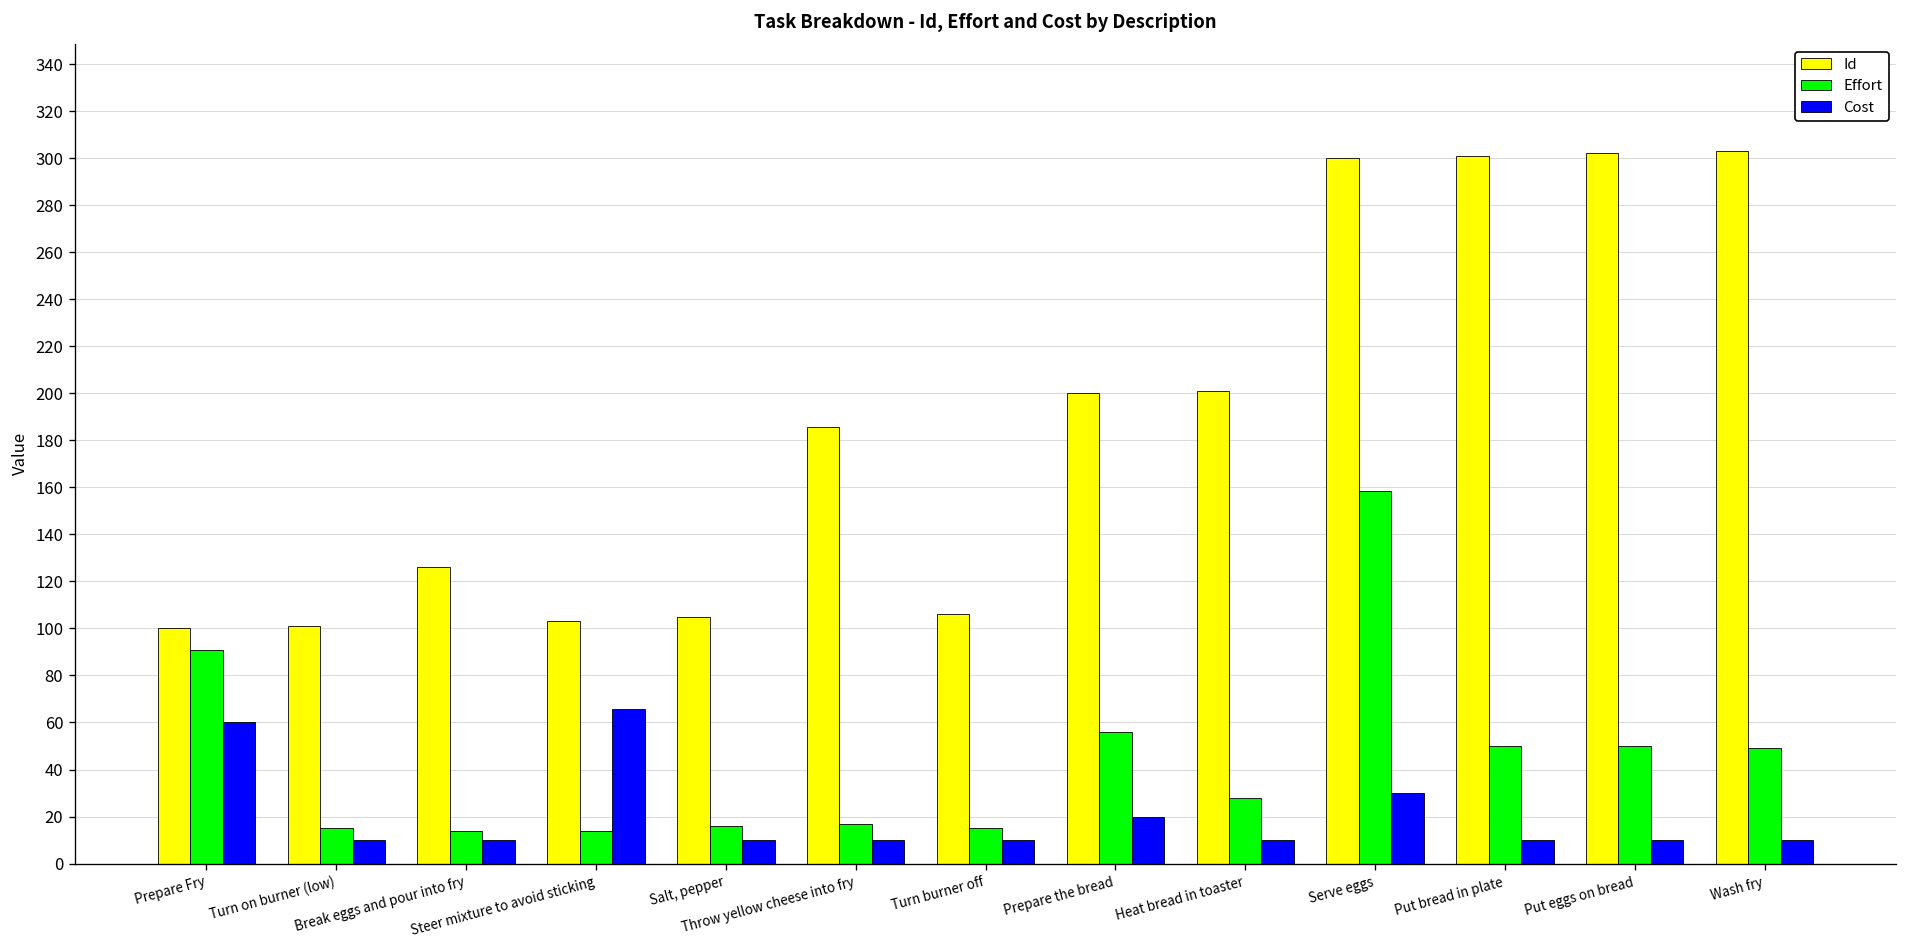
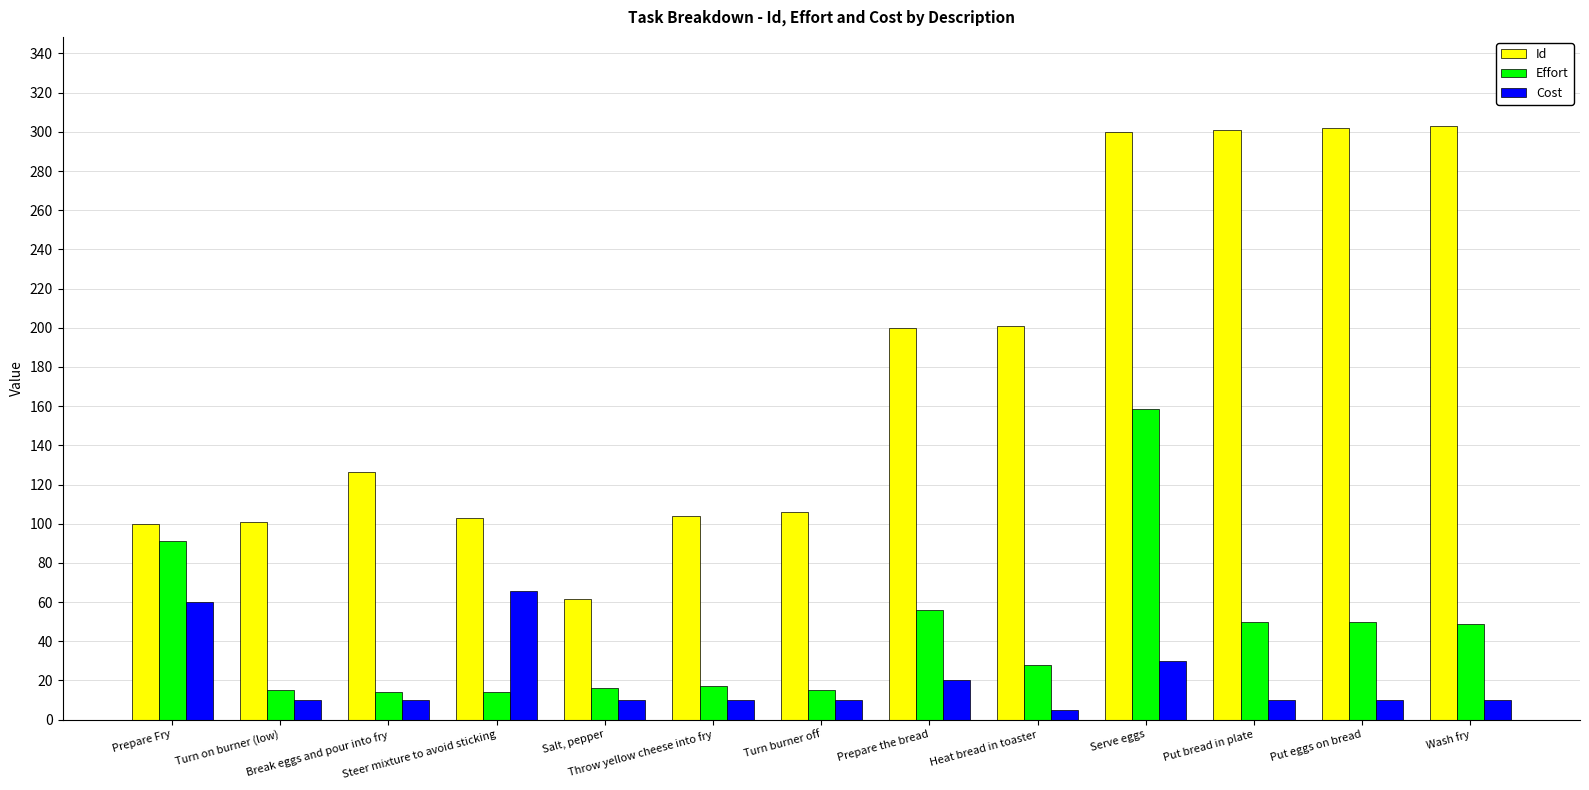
  {
    "Id": {
      "Prepare Fry": 100,
      "Turn on burner (low)": 101,
      "Break eggs and pour into fry": 126,
      "Steer mixture to avoid sticking": 103,
-     "Salt, pepper": 105,
-     "Throw yellow cheese into fry": 186,
+     "Salt, pepper": 62,
+     "Throw yellow cheese into fry": 104,
      "Turn burner off": 106,
      "Prepare the bread": 200,
      "Heat bread in toaster": 201,
      "Serve eggs": 300,
      "Put bread in plate": 301,
      "Put eggs on bread": 302,
      "Wash fry": 303
    },
    "Effort": {
      "Prepare Fry": 91,
      "Turn on burner (low)": 15,
      "Break eggs and pour into fry": 14,
      "Steer mixture to avoid sticking": 14,
      "Salt, pepper": 16,
      "Throw yellow cheese into fry": 17,
      "Turn burner off": 15,
      "Prepare the bread": 56,
      "Heat bread in toaster": 28,
      "Serve eggs": 158,
      "Put bread in plate": 50,
      "Put eggs on bread": 50,
      "Wash fry": 49
    },
    "Cost": {
      "Prepare Fry": 60,
      "Turn on burner (low)": 10,
      "Break eggs and pour into fry": 10,
      "Steer mixture to avoid sticking": 66,
      "Salt, pepper": 10,
      "Throw yellow cheese into fry": 10,
      "Turn burner off": 10,
      "Prepare the bread": 20,
-     "Heat bread in toaster": 10,
+     "Heat bread in toaster": 5,
      "Serve eggs": 30,
      "Put bread in plate": 10,
      "Put eggs on bread": 10,
      "Wash fry": 10
    }
  }
